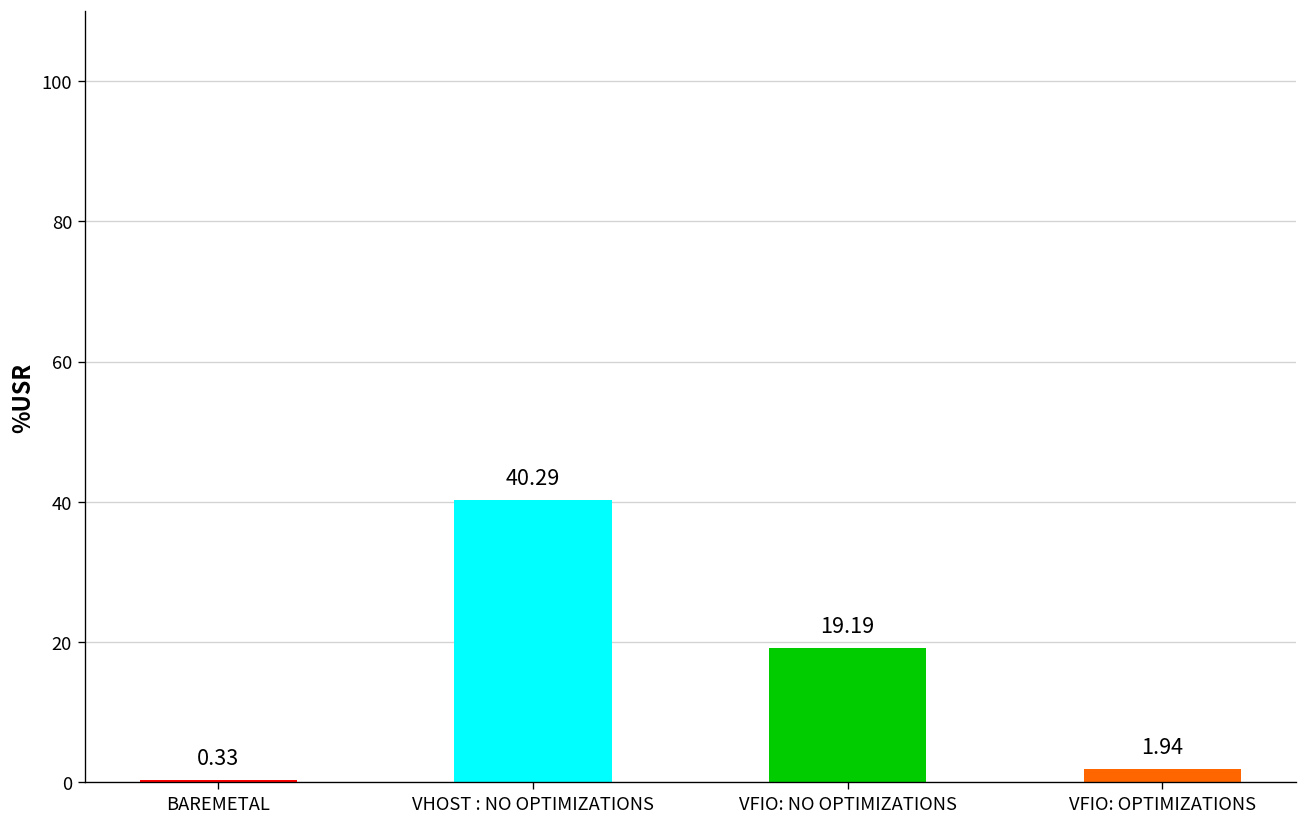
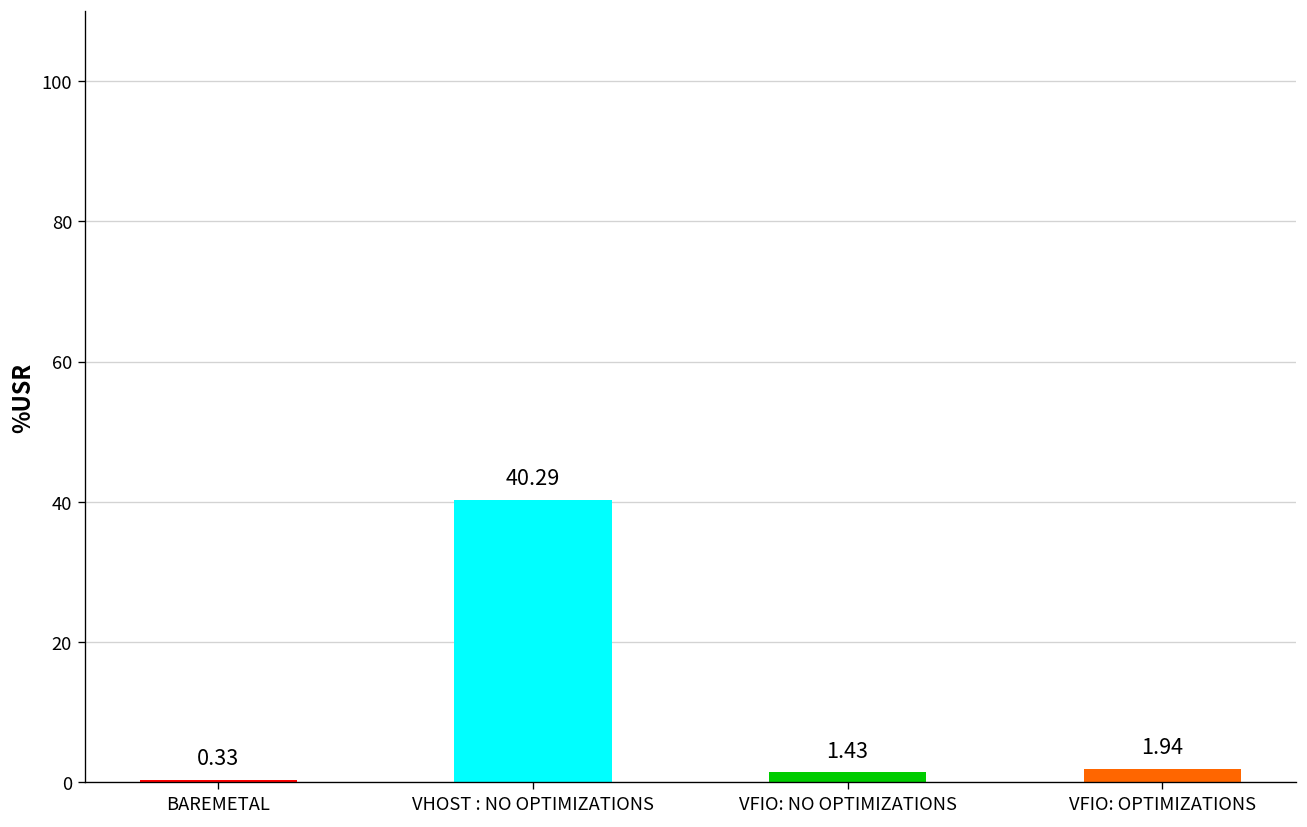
  {
    "BAREMETAL": 0.33,
    "VHOST : NO OPTIMIZATIONS": 40.29,
-   "VFIO: NO OPTIMIZATIONS": 19.19,
+   "VFIO: NO OPTIMIZATIONS": 1.43,
    "VFIO: OPTIMIZATIONS": 1.94
  }
